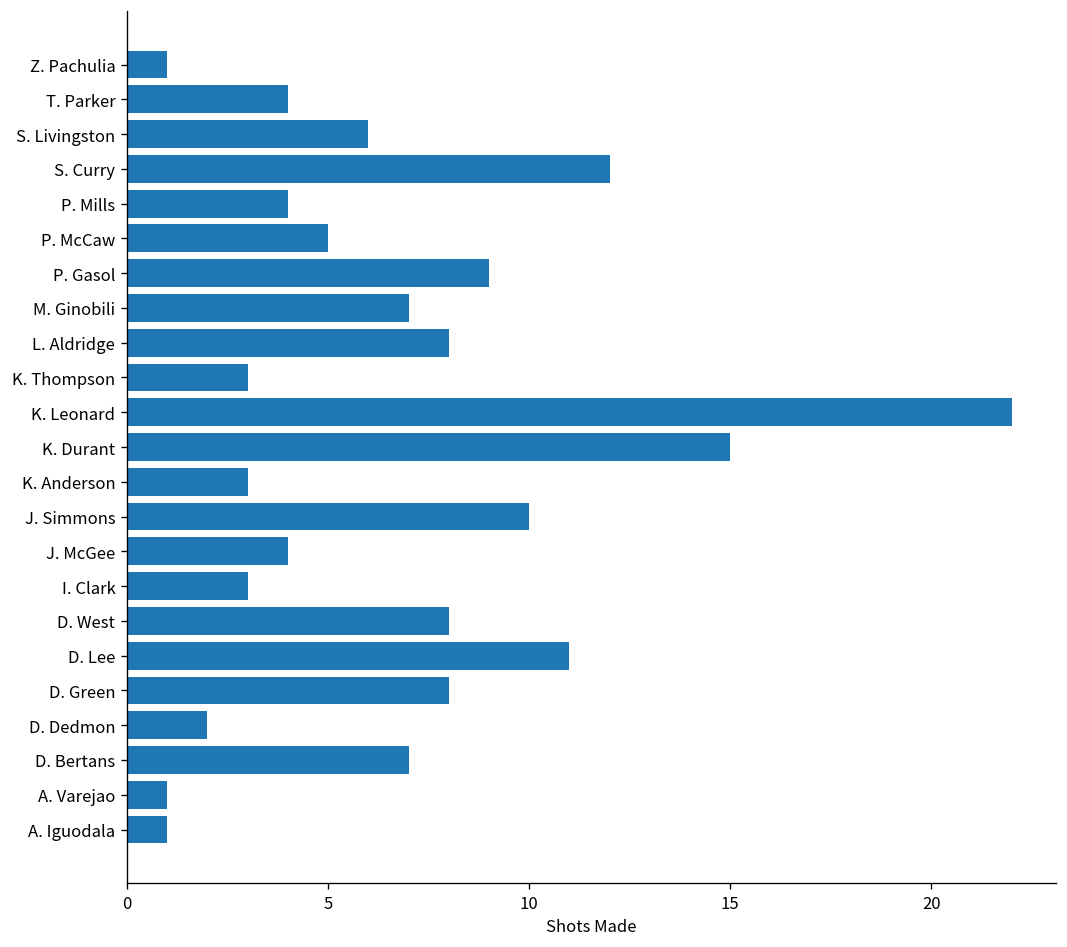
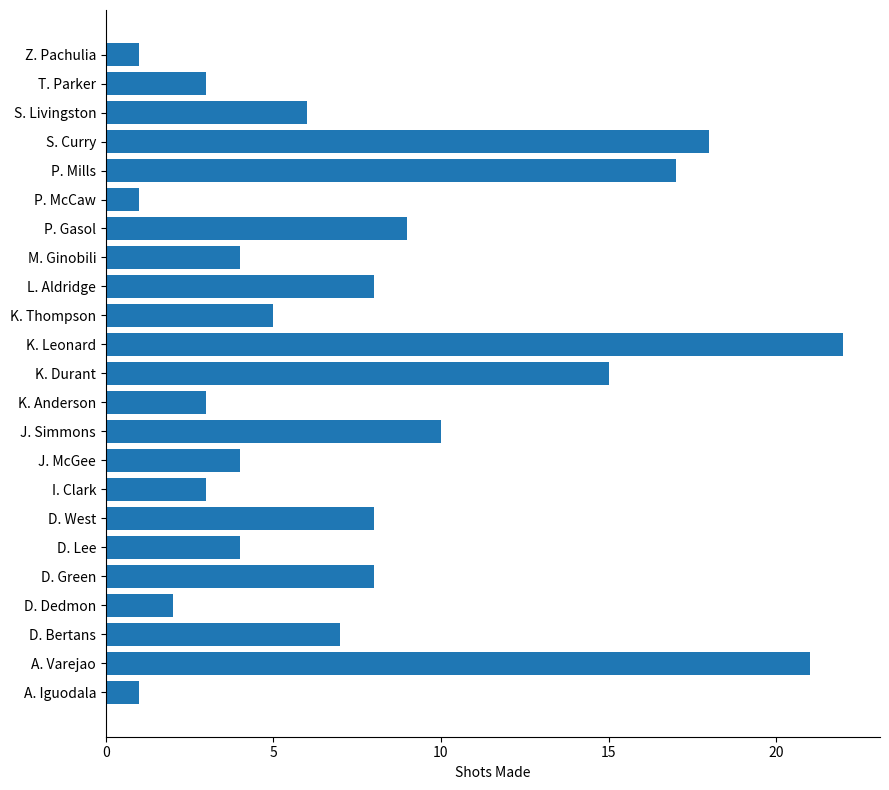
  {
    "Z. Pachulia": 1,
-   "T. Parker": 4,
+   "T. Parker": 3,
    "S. Livingston": 6,
-   "S. Curry": 12,
-   "P. Mills": 4,
-   "P. McCaw": 5,
+   "S. Curry": 18,
+   "P. Mills": 17,
+   "P. McCaw": 1,
    "P. Gasol": 9,
-   "M. Ginobili": 7,
+   "M. Ginobili": 4,
    "L. Aldridge": 8,
-   "K. Thompson": 3,
+   "K. Thompson": 5,
    "K. Leonard": 22,
    "K. Durant": 15,
    "K. Anderson": 3,
    "J. Simmons": 10,
    "J. McGee": 4,
    "I. Clark": 3,
    "D. West": 8,
-   "D. Lee": 11,
+   "D. Lee": 4,
    "D. Green": 8,
    "D. Dedmon": 2,
    "D. Bertans": 7,
-   "A. Varejao": 1,
+   "A. Varejao": 21,
    "A. Iguodala": 1
  }
